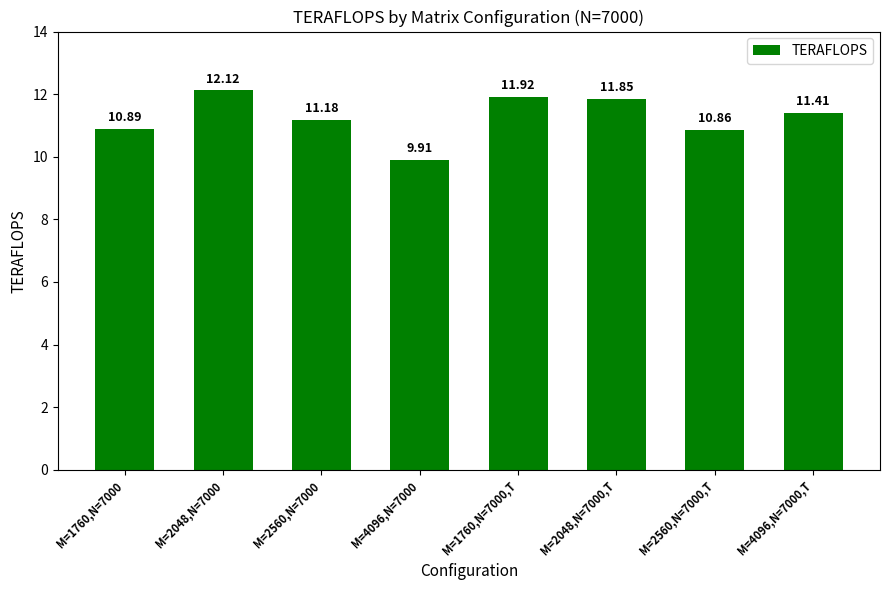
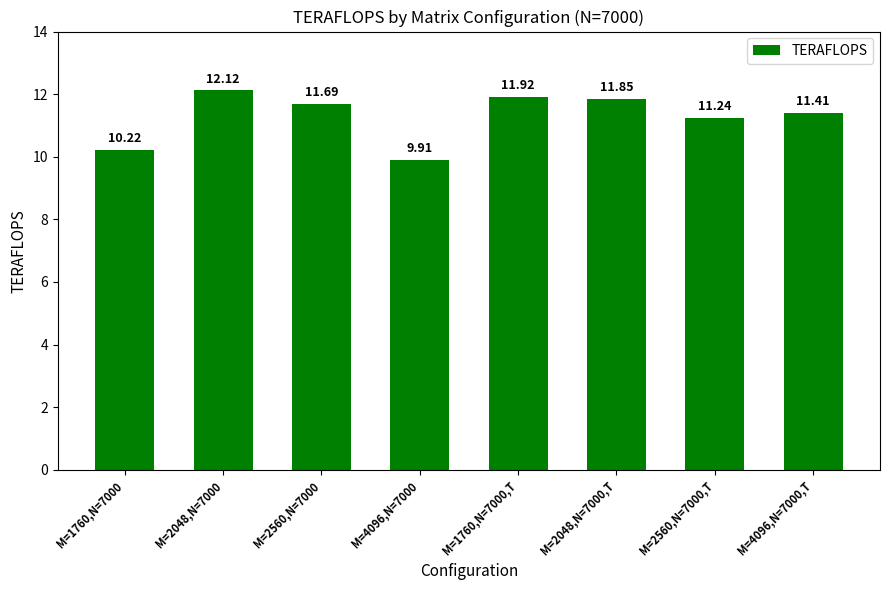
  {
-   "M=1760,N=7000": 10.89,
+   "M=1760,N=7000": 10.22,
    "M=2048,N=7000": 12.12,
-   "M=2560,N=7000": 11.18,
+   "M=2560,N=7000": 11.69,
    "M=4096,N=7000": 9.91,
    "M=1760,N=7000,T": 11.92,
    "M=2048,N=7000,T": 11.85,
-   "M=2560,N=7000,T": 10.86,
+   "M=2560,N=7000,T": 11.24,
    "M=4096,N=7000,T": 11.41
  }
